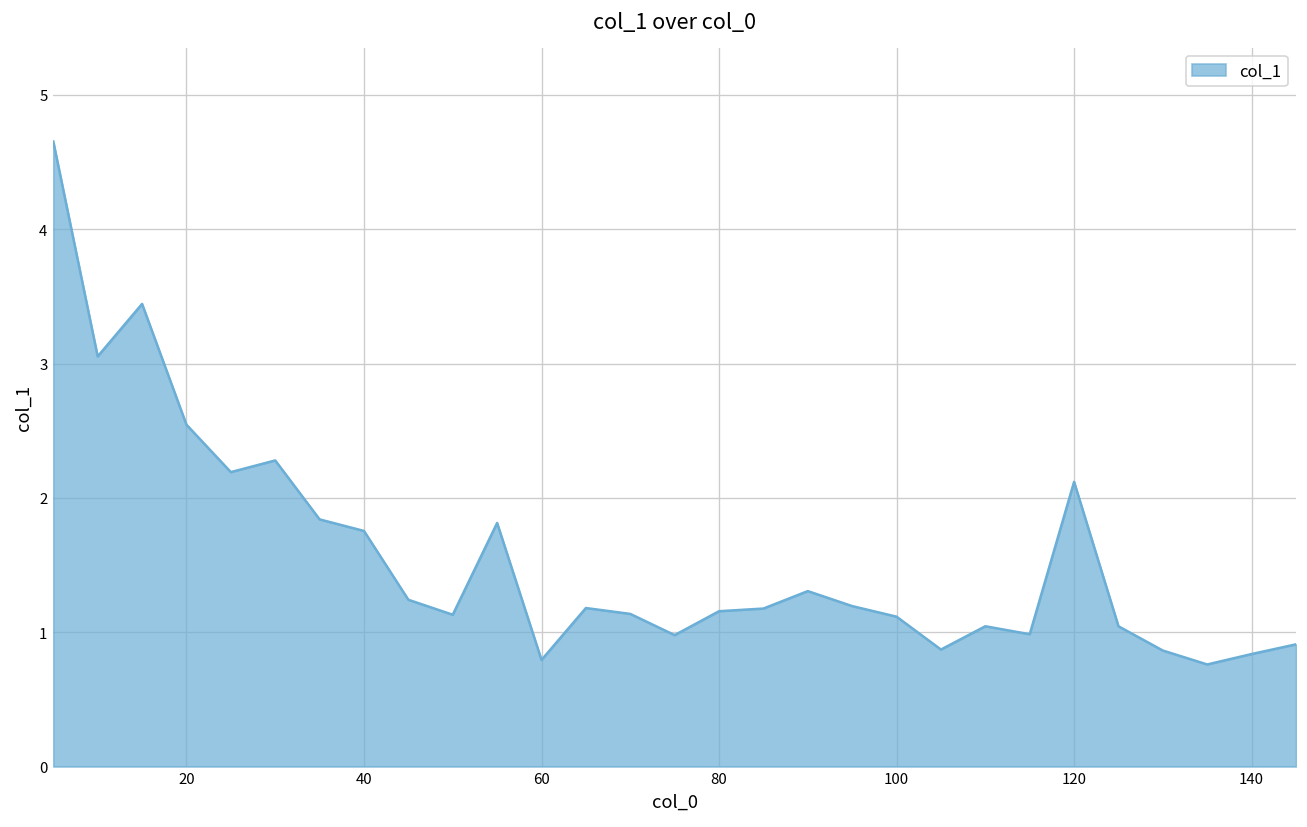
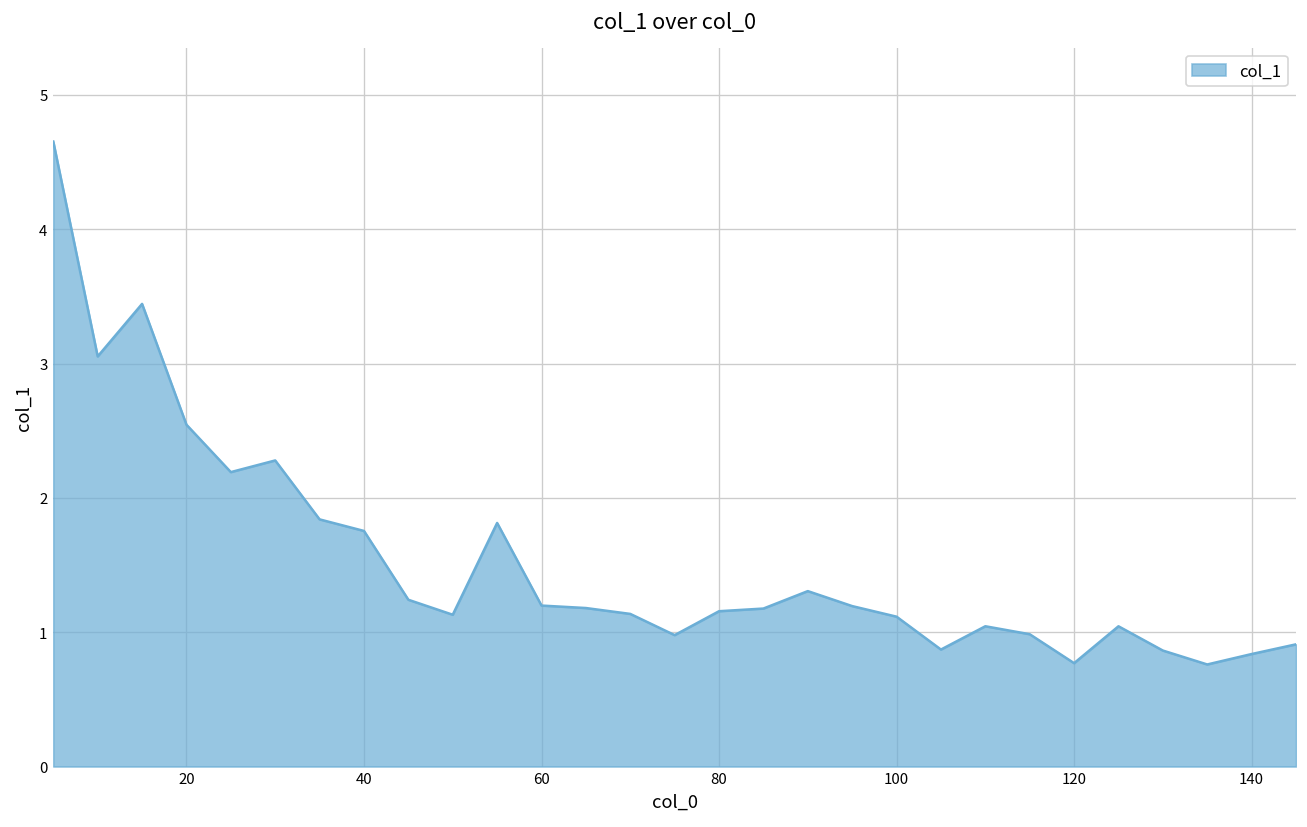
  {
    "20": 2.54,
    "40": 1.75,
-   "60": 0.79,
+   "60": 1.20,
    "80": 1.16,
    "100": 1.12,
-   "120": 2.12,
+   "120": 0.77,
    "140": 0.84
  }
